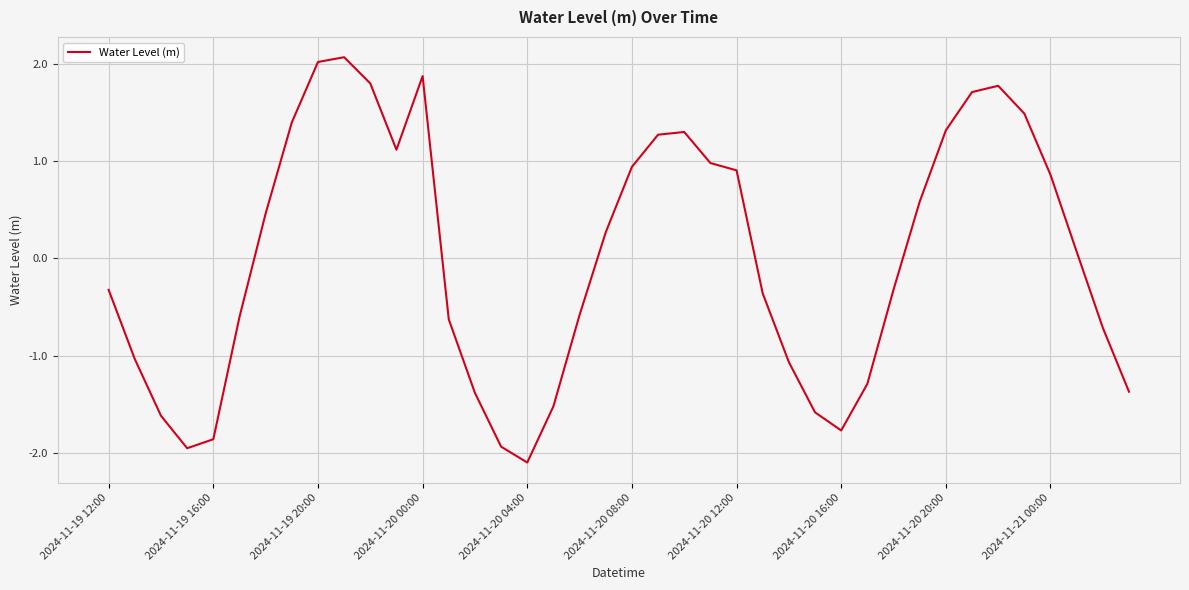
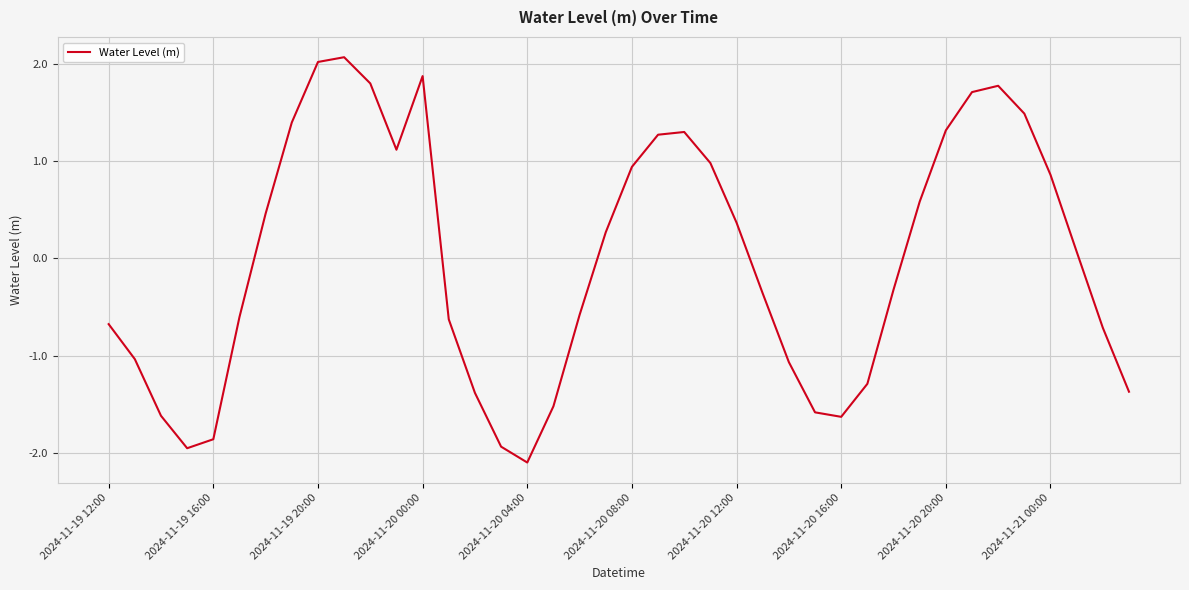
  {
-   "2024-11-19 12:00": -0.3,
+   "2024-11-19 12:00": -0.7,
    "2024-11-19 16:00": -1.9,
    "2024-11-19 20:00": 2.0,
    "2024-11-20 00:00": 1.9,
    "2024-11-20 04:00": -2.1,
    "2024-11-20 08:00": 0.9,
-   "2024-11-20 12:00": 0.9,
-   "2024-11-20 16:00": -1.8,
+   "2024-11-20 12:00": 0.4,
+   "2024-11-20 16:00": -1.6,
    "2024-11-20 20:00": 1.3,
    "2024-11-21 00:00": 0.9
  }
